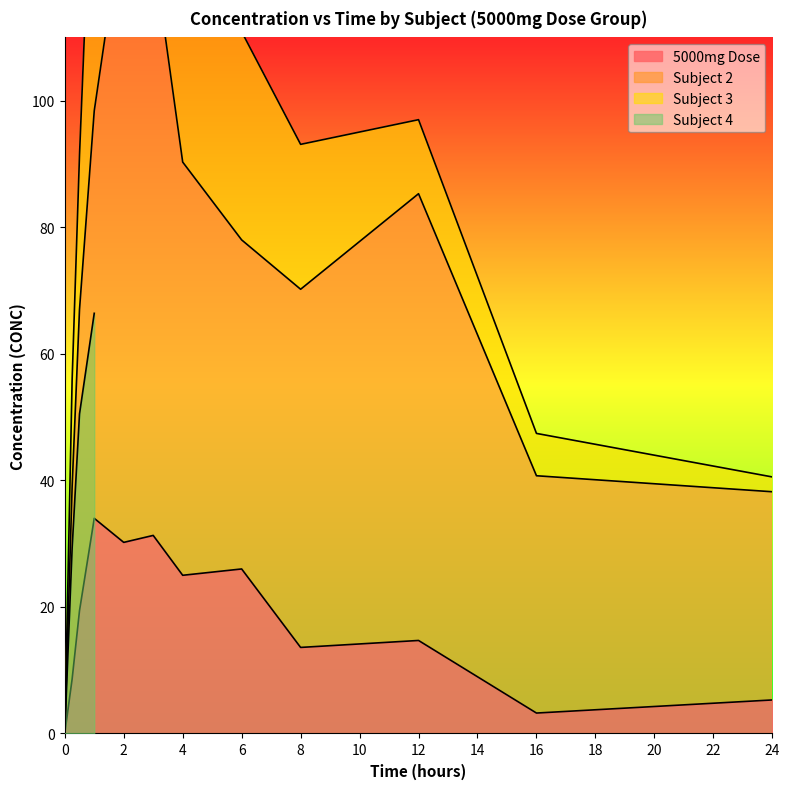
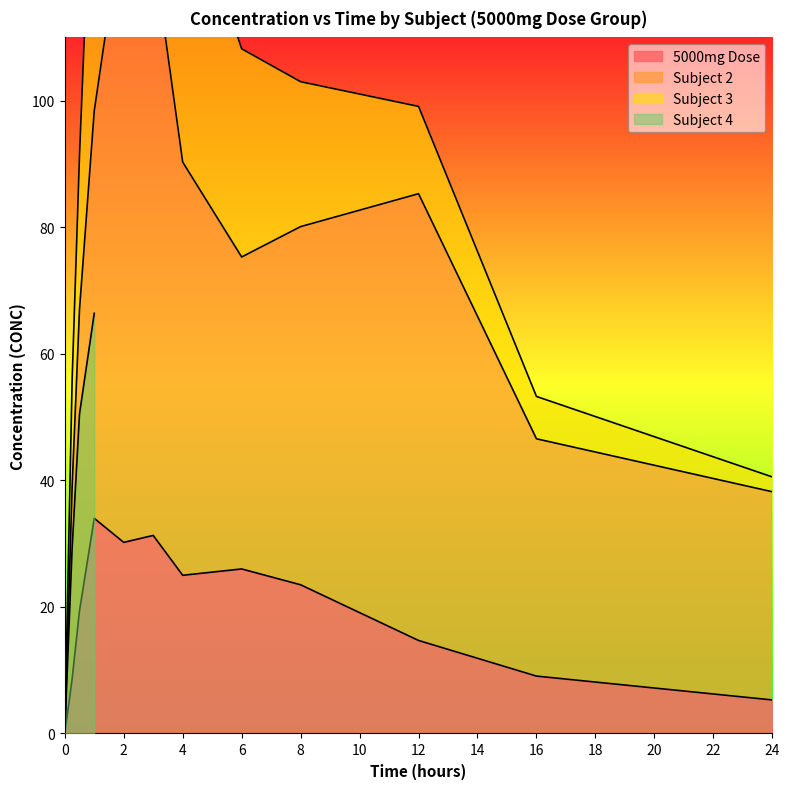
  {
    "5000mg Dose": {
      "2": 30,
      "4": 25,
      "6": 26,
-     "8": 14,
+     "8": 24,
      "12": 15,
-     "16": 3,
+     "16": 9,
      "24": 5
    },
    "Subject 2": {
      "4": 65,
-     "6": 52,
+     "6": 49,
      "8": 57,
      "12": 71,
      "16": 38,
      "24": 33
    },
    "Subject 3": {
      "8": 23,
-     "12": 12,
+     "12": 14,
      "16": 7,
      "24": 2
    }
  }
